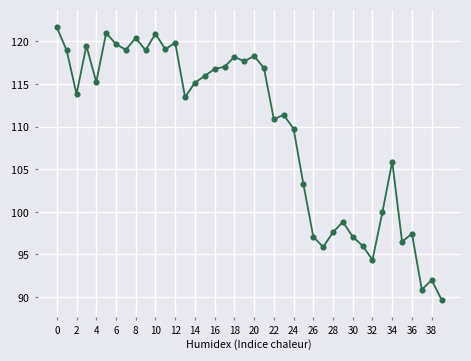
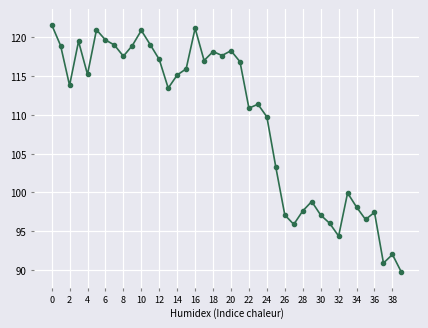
  {
    "0": 122,
    "2": 114,
    "4": 115,
    "6": 120,
-   "8": 120,
+   "8": 118,
    "10": 121,
-   "12": 120,
+   "12": 117,
    "14": 115,
-   "16": 117,
+   "16": 121,
    "18": 118,
    "20": 118,
    "22": 111,
    "24": 110,
    "26": 97,
    "28": 98,
    "30": 97,
    "32": 94,
-   "34": 106,
+   "34": 98,
    "36": 97,
    "38": 92
  }
